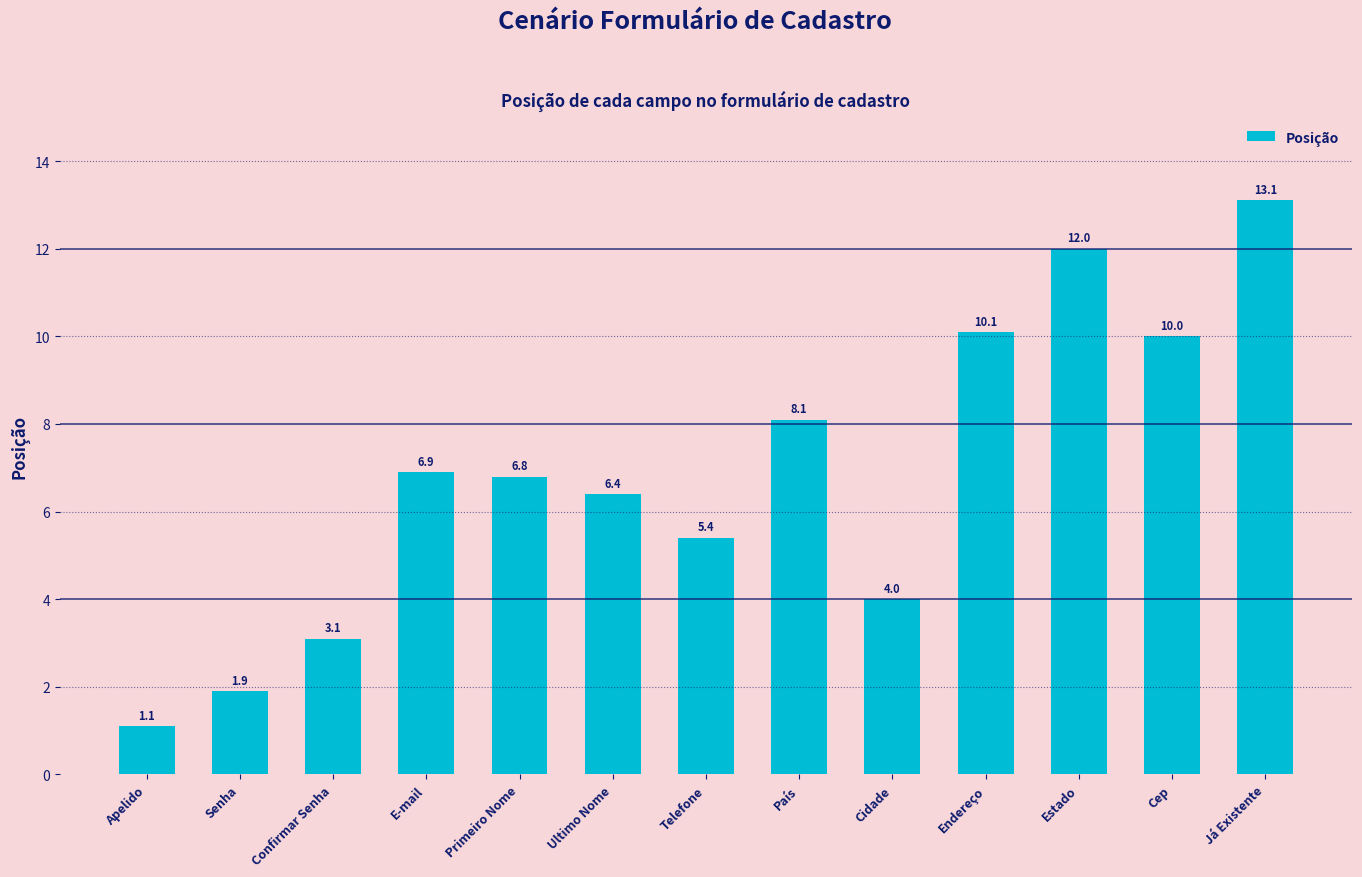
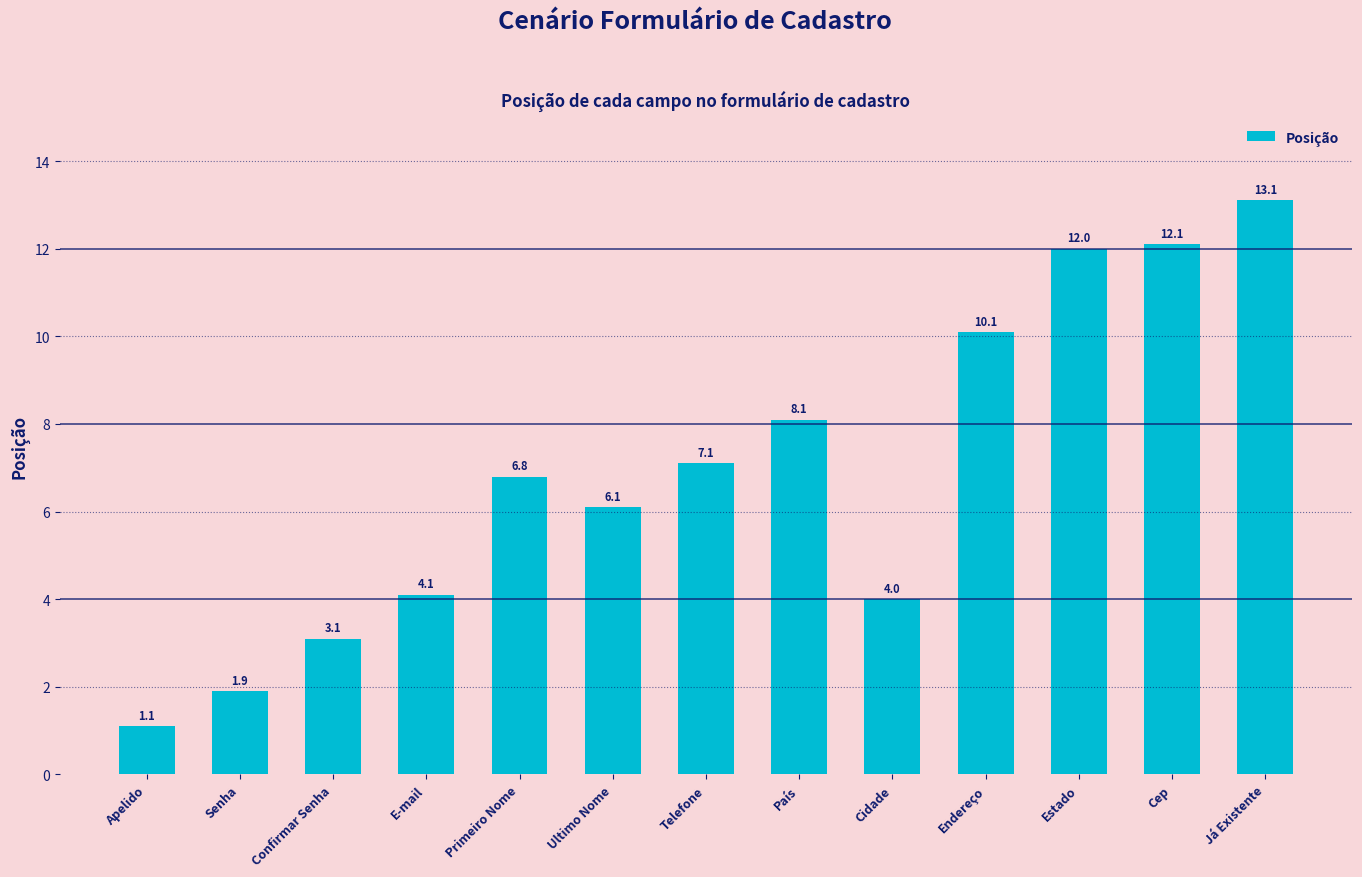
  {
    "Apelido": 1.1,
    "Senha": 1.9,
    "Confirmar Senha": 3.1,
-   "E-mail": 6.9,
+   "E-mail": 4.1,
    "Primeiro Nome": 6.8,
-   "Ultimo Nome": 6.4,
-   "Telefone": 5.4,
+   "Ultimo Nome": 6.1,
+   "Telefone": 7.1,
    "País": 8.1,
    "Cidade": 4.0,
    "Endereço": 10.1,
    "Estado": 12.0,
-   "Cep": 10.0,
+   "Cep": 12.1,
    "Já Existente": 13.1
  }
